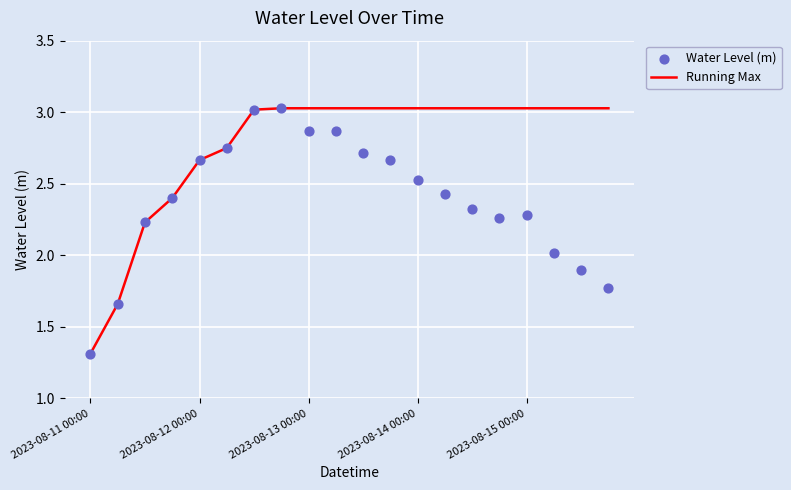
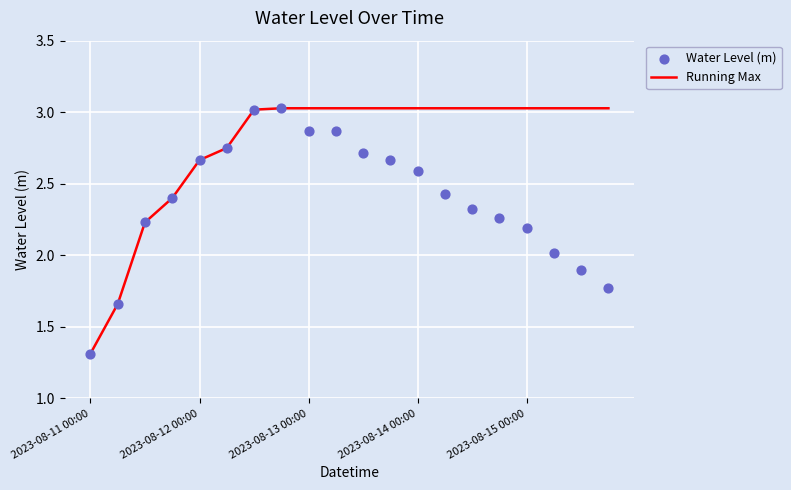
  {
    "Running Max": {
      "2023-08-13 00:00": 3.03,
      "2023-08-14 00:00": 3.03,
      "2023-08-15 00:00": 3.03
    },
    "Water Level (m)": {
-     "2023-08-14 00:00": 2.53,
-     "2023-08-15 00:00": 2.28
+     "2023-08-14 00:00": 2.59,
+     "2023-08-15 00:00": 2.19
    }
  }
